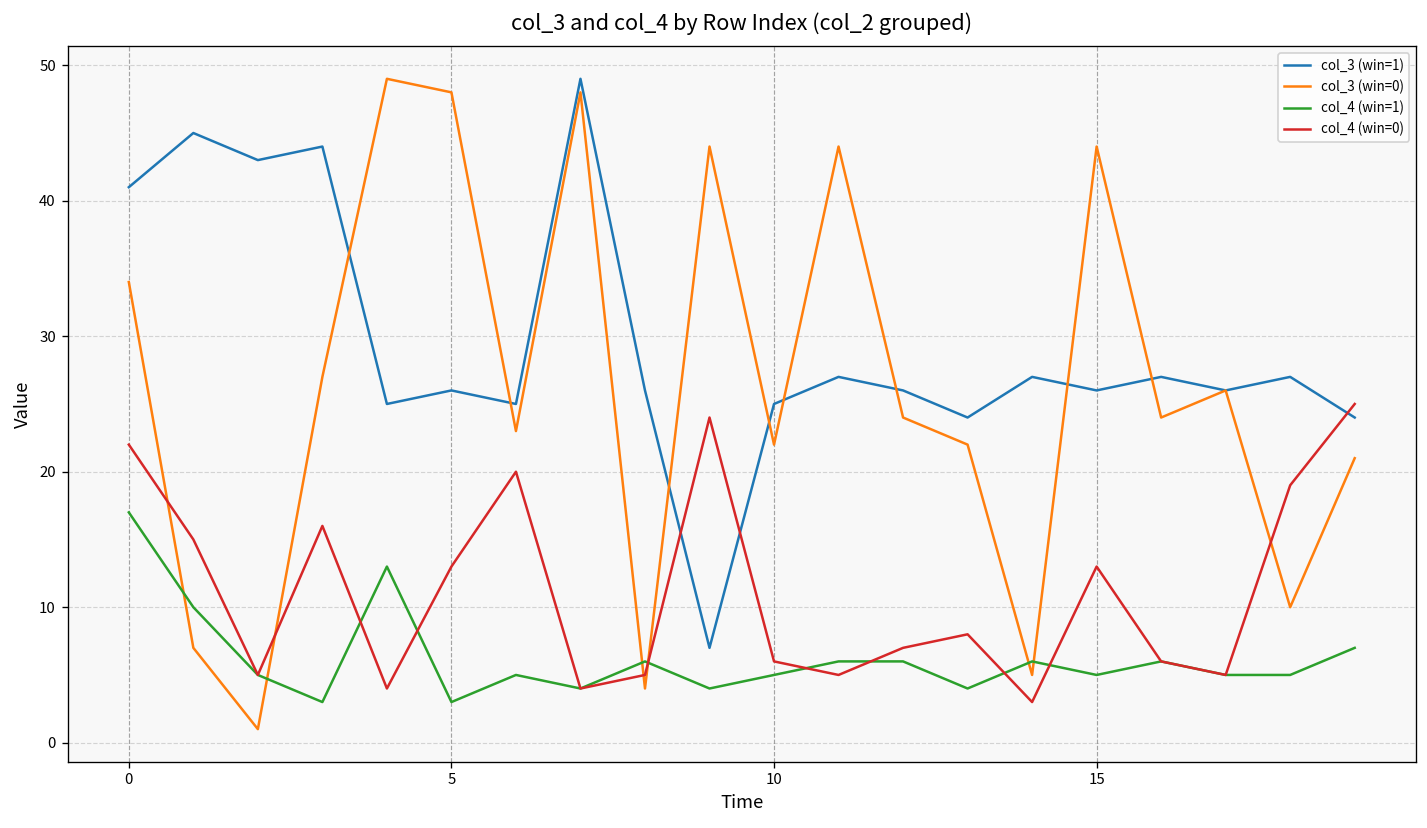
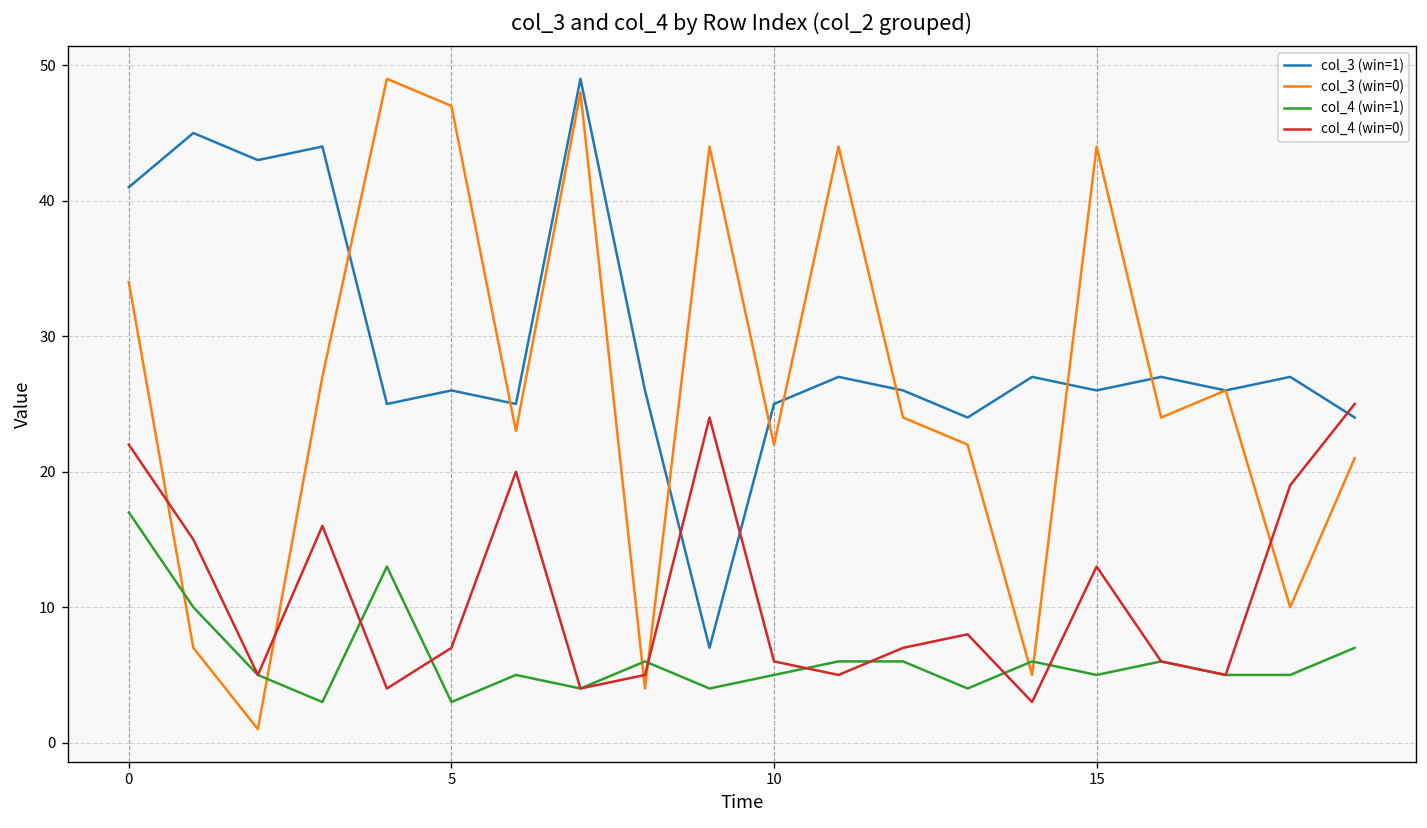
  {
    "col_3 (win=1)": {
      "0": 41,
      "5": 26,
      "10": 25,
      "15": 26
    },
    "col_3 (win=0)": {
      "0": 34,
-     "5": 48,
+     "5": 47,
      "10": 22,
      "15": 44
    },
    "col_4 (win=1)": {
      "0": 17,
      "5": 3,
      "10": 5,
      "15": 5
    },
    "col_4 (win=0)": {
      "0": 22,
-     "5": 13,
+     "5": 7,
      "10": 6,
      "15": 13
    }
  }
